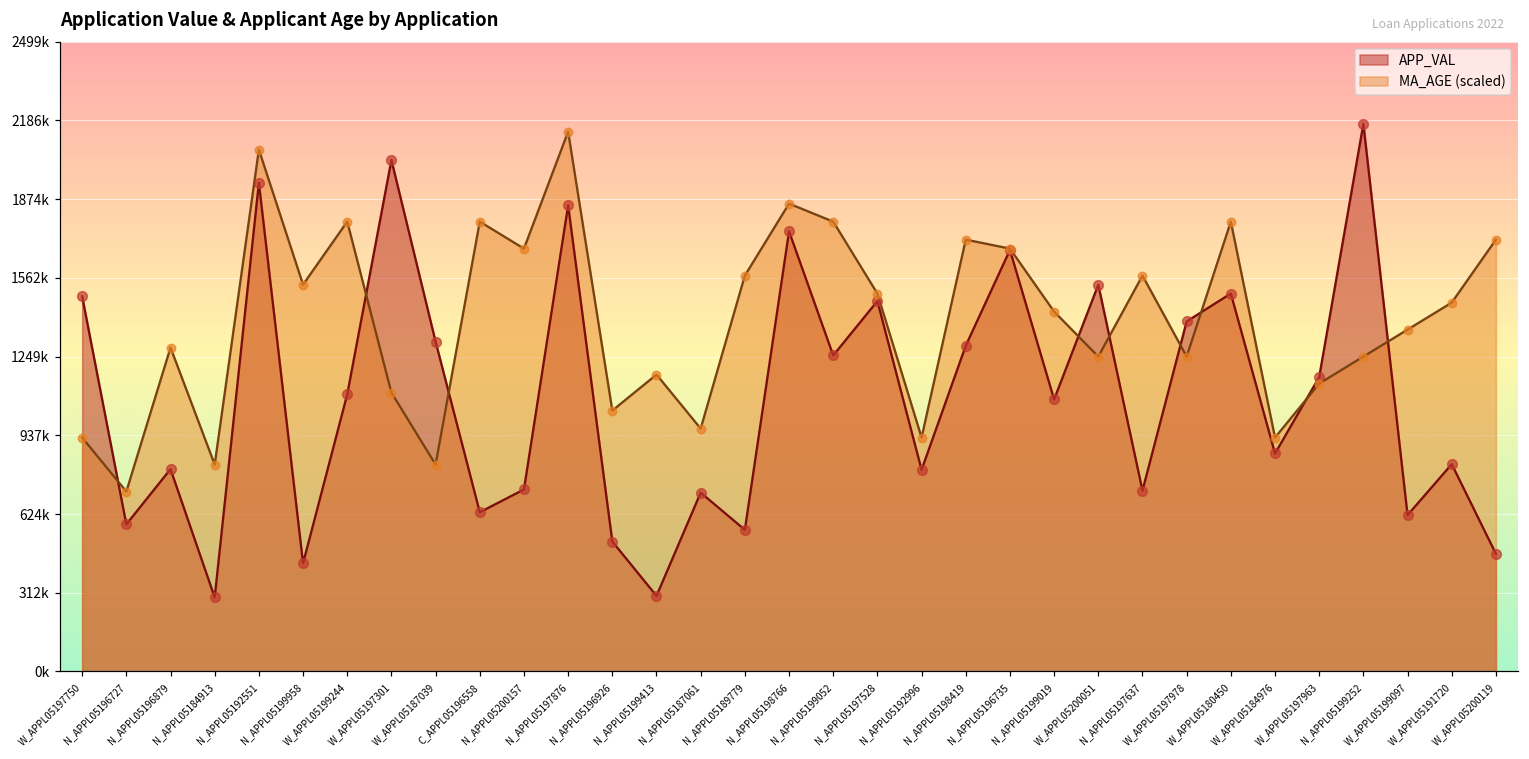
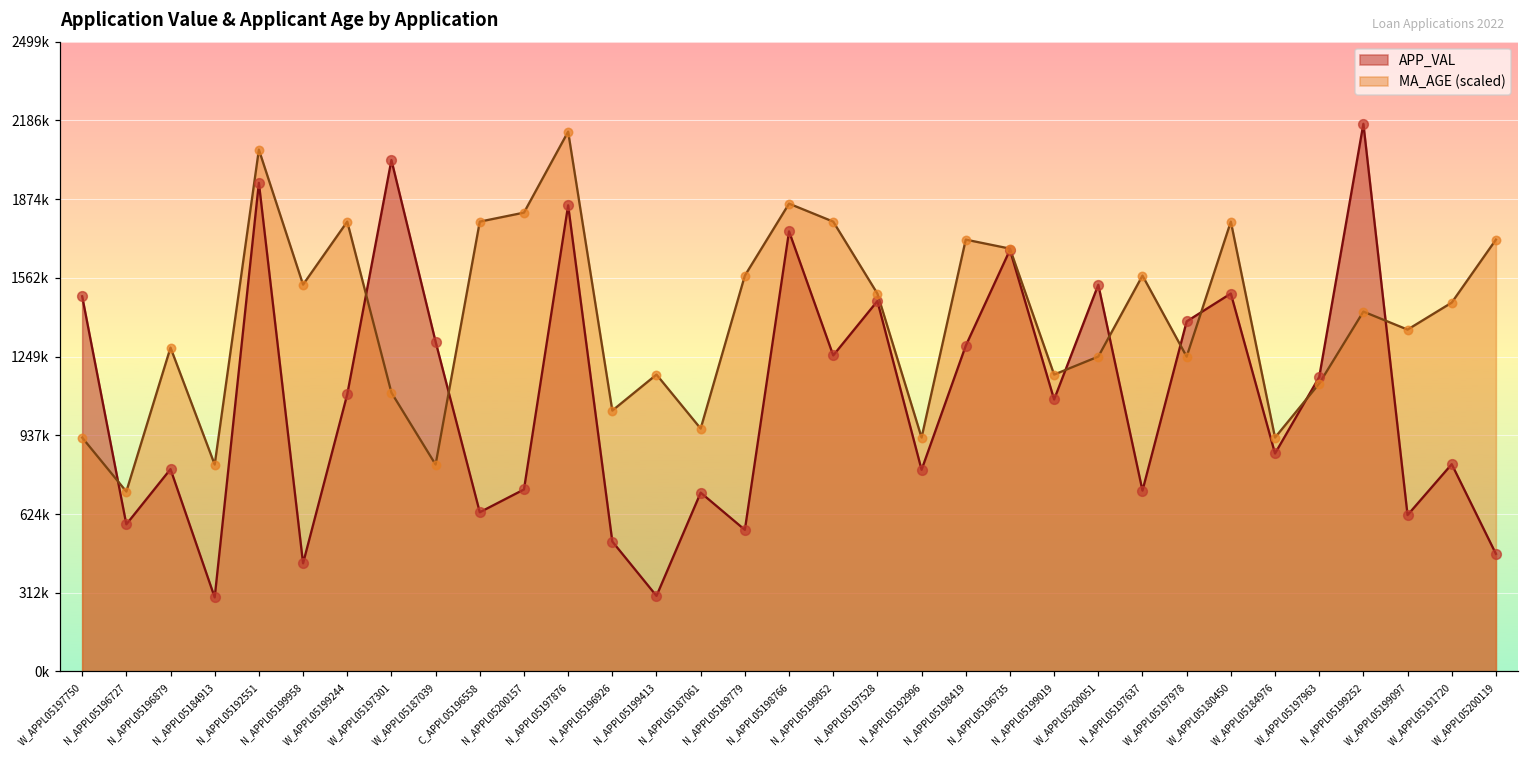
  {
    "APP_VAL": {
      "W_APPL05197750": 1490000,
      "N_APPL05196727": 580000,
      "N_APPL05196879": 800000,
      "N_APPL05184913": 290000,
      "N_APPL05192551": 1940000,
      "N_APPL05199958": 430000,
      "W_APPL05199244": 1100000,
      "W_APPL05197301": 2030000,
      "W_APPL05187039": 1310000,
      "C_APPL05196558": 630000,
      "N_APPL05200157": 720000,
      "N_APPL05197876": 1850000,
      "N_APPL05196926": 520000,
      "N_APPL05199413": 300000,
      "N_APPL05187061": 710000,
      "N_APPL05189779": 560000,
      "N_APPL05198766": 1750000,
      "N_APPL05199052": 1250000,
      "N_APPL05197528": 1470000,
      "N_APPL05192996": 800000,
      "N_APPL05198419": 1290000,
      "N_APPL05199019": 1080000,
      "W_APPL05200051": 1530000,
      "N_APPL05197637": 720000,
      "W_APPL05197978": 1390000,
      "W_APPL05180450": 1500000,
      "W_APPL05184976": 870000,
      "W_APPL05197963": 1170000,
      "N_APPL05199252": 2170000,
      "W_APPL05199097": 620000,
      "W_APPL05191720": 820000,
      "W_APPL05200119": 470000
    },
    "MA_AGE (scaled)": {
      "W_APPL05197750": 930000,
      "N_APPL05196727": 710000,
      "N_APPL05196879": 1290000,
      "N_APPL05184913": 820000,
      "N_APPL05192551": 2070000,
      "N_APPL05199958": 1540000,
      "W_APPL05199244": 1790000,
      "W_APPL05197301": 1110000,
      "W_APPL05187039": 820000,
      "C_APPL05196558": 1790000,
-     "N_APPL05200157": 1680000,
+     "N_APPL05200157": 1820000,
      "N_APPL05197876": 2140000,
      "N_APPL05196926": 1040000,
      "N_APPL05199413": 1180000,
      "N_APPL05187061": 960000,
      "N_APPL05189779": 1570000,
      "N_APPL05198766": 1860000,
      "N_APPL05199052": 1790000,
      "N_APPL05197528": 1500000,
      "N_APPL05192996": 930000,
      "N_APPL05198419": 1710000,
-     "N_APPL05199019": 1430000,
+     "N_APPL05199019": 1180000,
      "W_APPL05200051": 1250000,
      "N_APPL05197637": 1570000,
      "W_APPL05197978": 1250000,
      "W_APPL05180450": 1790000,
      "W_APPL05184976": 930000,
      "W_APPL05197963": 1140000,
-     "N_APPL05199252": 1250000,
+     "N_APPL05199252": 1430000,
      "W_APPL05199097": 1360000,
      "W_APPL05191720": 1460000,
      "W_APPL05200119": 1710000
    }
  }
